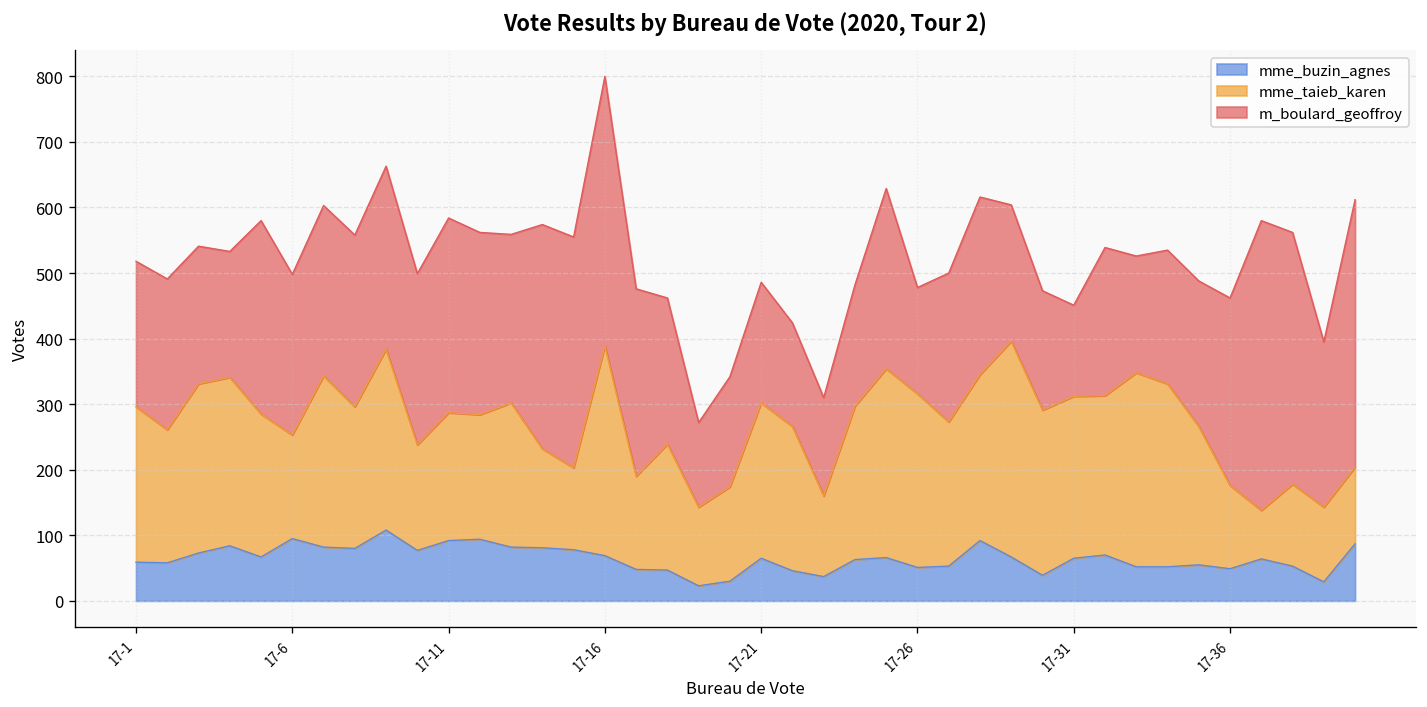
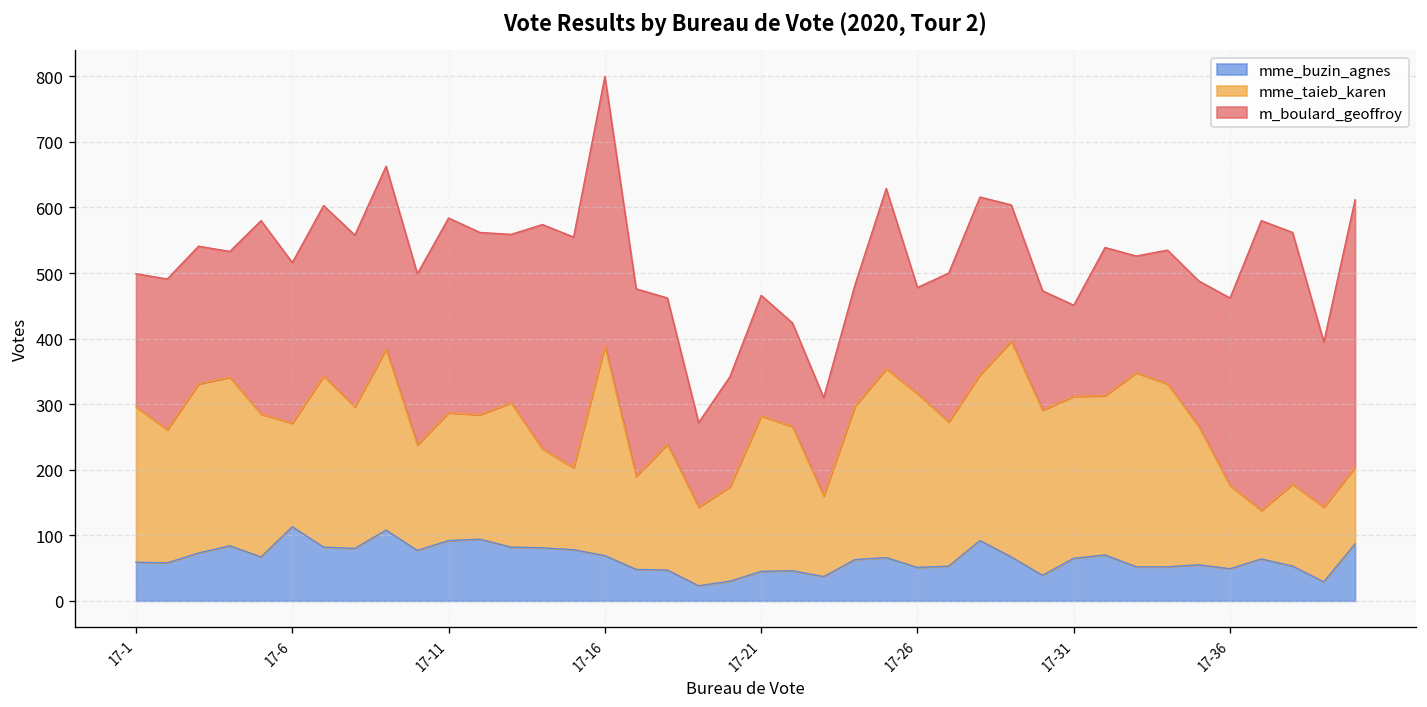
  {
    "mme_buzin_agnes": {
      "17-1": 60,
-     "17-6": 100,
+     "17-6": 110,
      "17-11": 90,
      "17-16": 70,
-     "17-21": 70,
+     "17-21": 50,
      "17-26": 50,
      "17-31": 70,
      "17-36": 50
    },
    "mme_taieb_karen": {
      "17-1": 240,
      "17-6": 160,
      "17-11": 200,
      "17-16": 320,
      "17-21": 240,
      "17-26": 270,
      "17-31": 250,
      "17-36": 130
    },
    "m_boulard_geoffroy": {
-     "17-1": 220,
+     "17-1": 200,
      "17-6": 250,
      "17-11": 300,
      "17-16": 410,
      "17-21": 180,
      "17-26": 160,
      "17-31": 140,
      "17-36": 290
    }
  }
